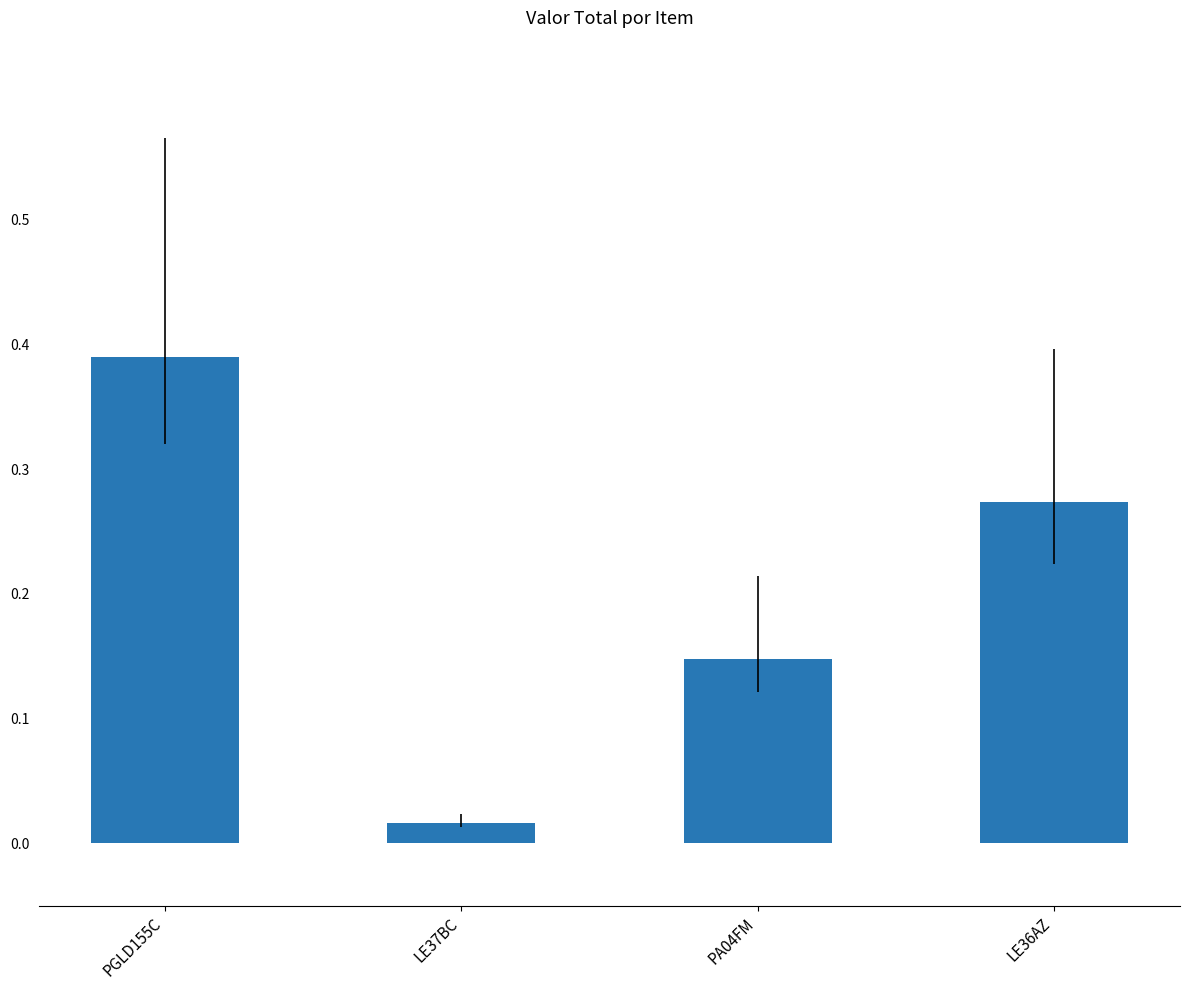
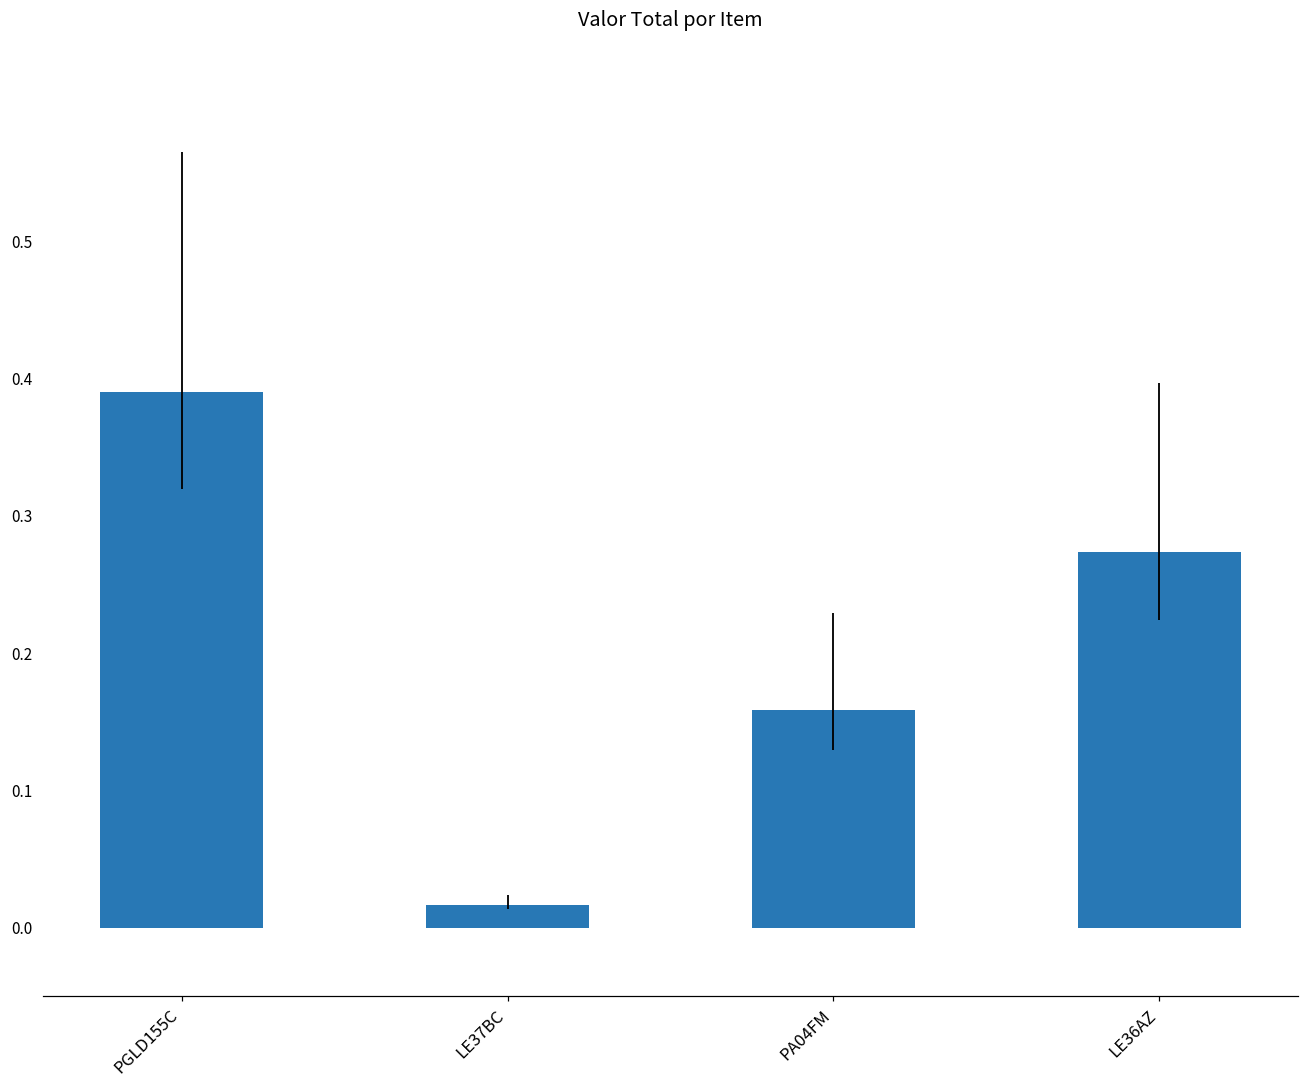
  {
    "PGLD155C": 0.390,
    "LE37BC": 0.016,
-   "PA04FM": 0.148,
+   "PA04FM": 0.158,
    "LE36AZ": 0.273
  }
